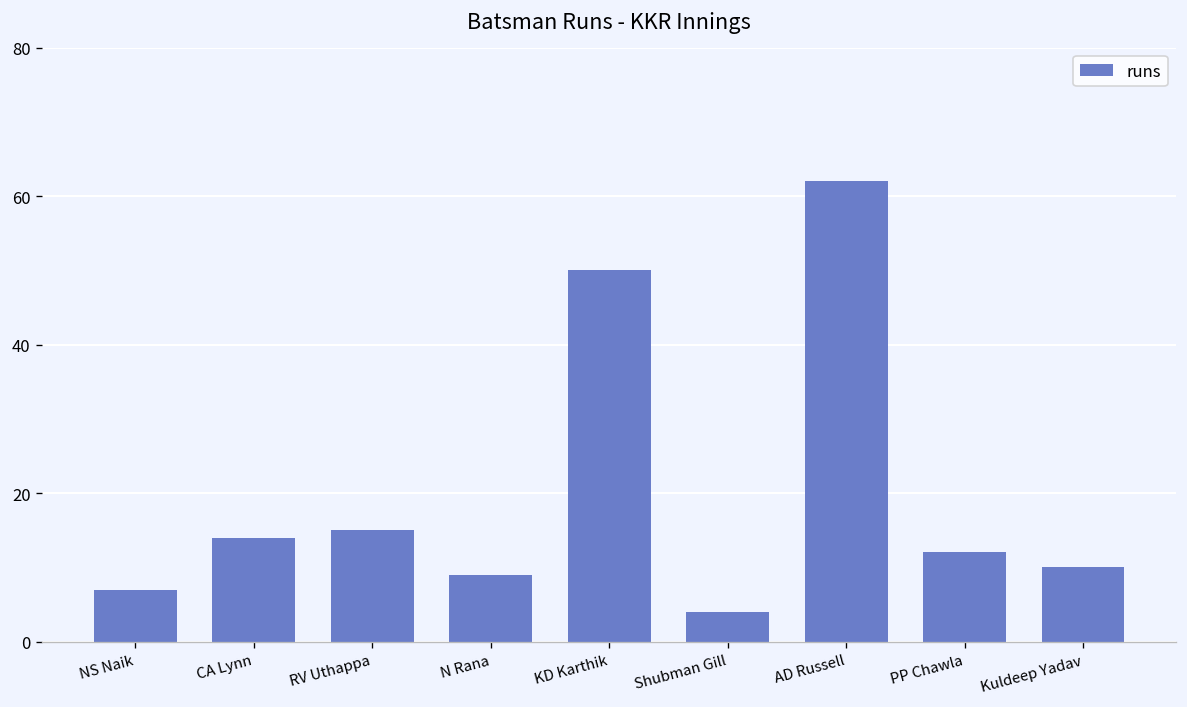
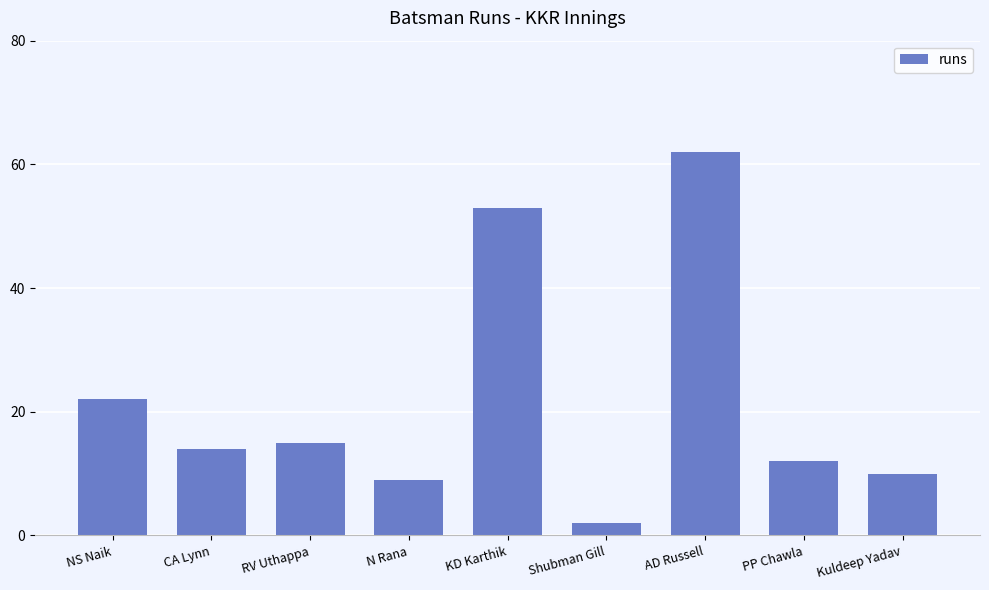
  {
-   "NS Naik": 7,
+   "NS Naik": 22,
    "CA Lynn": 14,
    "RV Uthappa": 15,
    "N Rana": 9,
-   "KD Karthik": 50,
-   "Shubman Gill": 4,
+   "KD Karthik": 53,
+   "Shubman Gill": 2,
    "AD Russell": 62,
    "PP Chawla": 12,
    "Kuldeep Yadav": 10
  }
